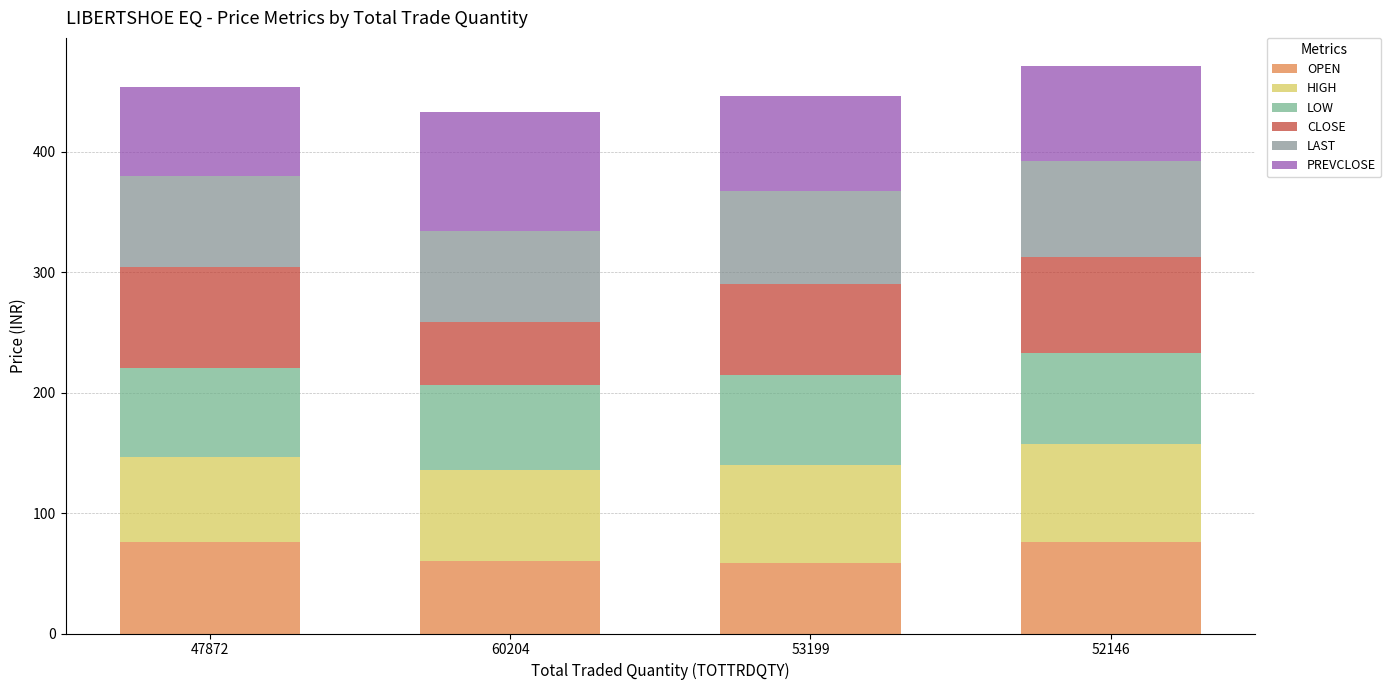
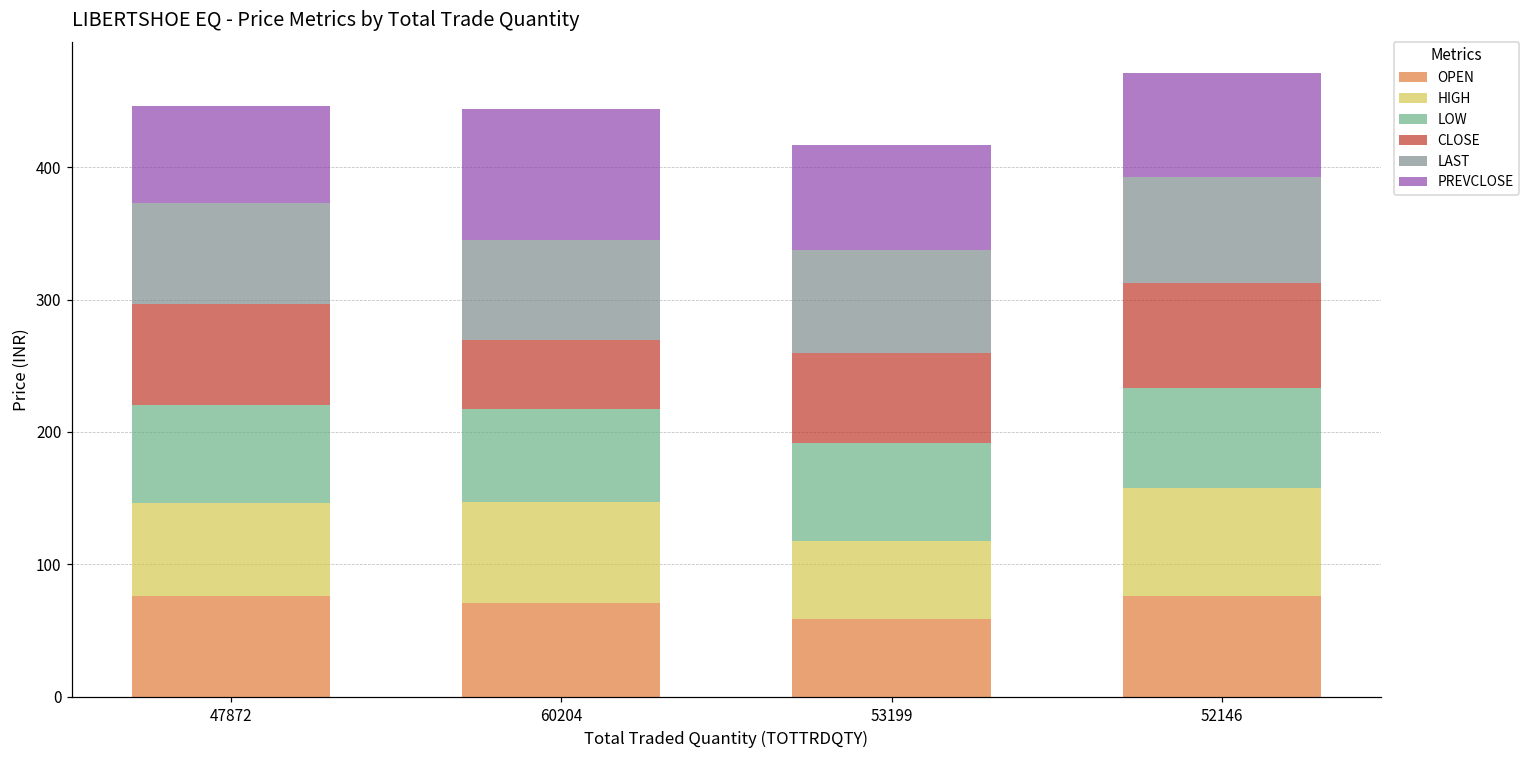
  {
    "OPEN": {
      "47872": 76,
-     "60204": 60,
+     "60204": 71,
      "53199": 59,
      "52146": 76
    },
    "HIGH": {
      "47872": 70,
      "60204": 76,
-     "53199": 82,
+     "53199": 59,
      "52146": 81
    },
    "CLOSE": {
-     "47872": 84,
+     "47872": 77,
      "60204": 52,
-     "53199": 76,
+     "53199": 68,
      "52146": 79
    },
    "PREVCLOSE": {
      "47872": 74,
      "60204": 99,
      "53199": 79,
      "52146": 78
    }
  }
